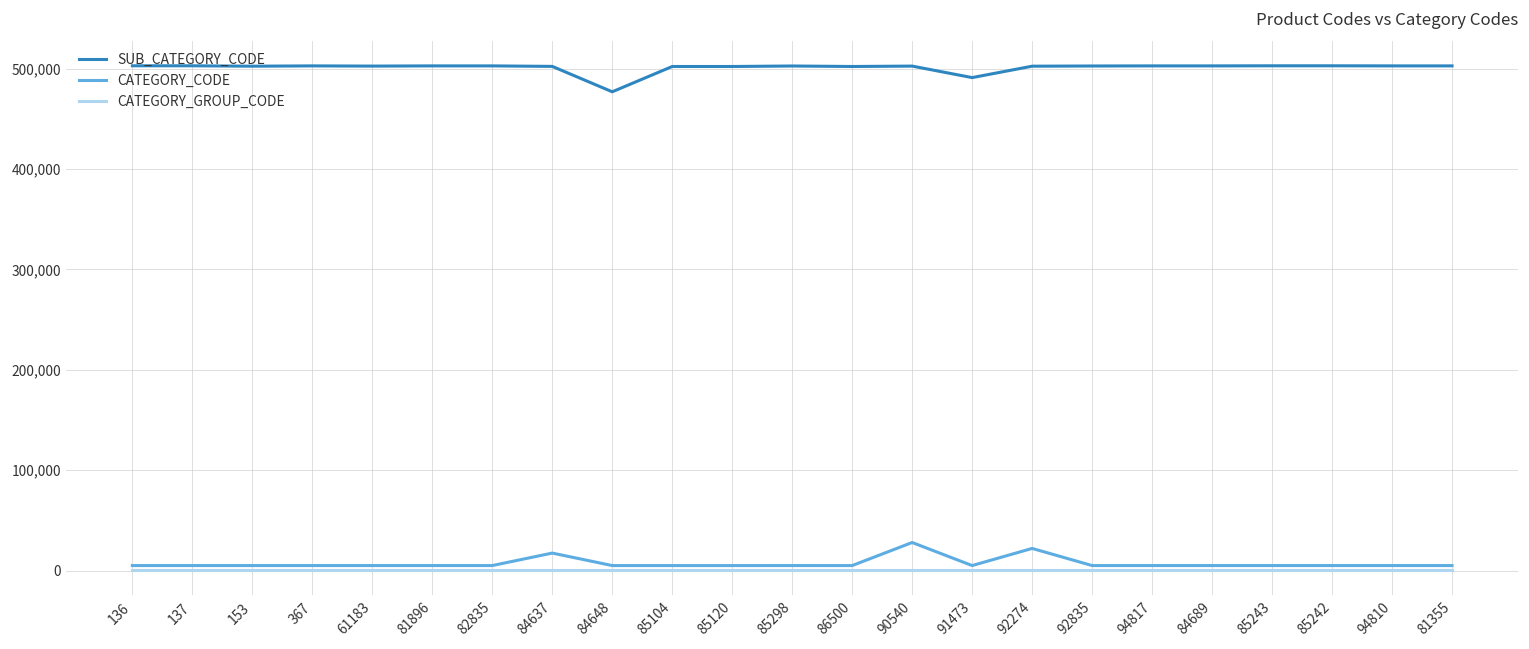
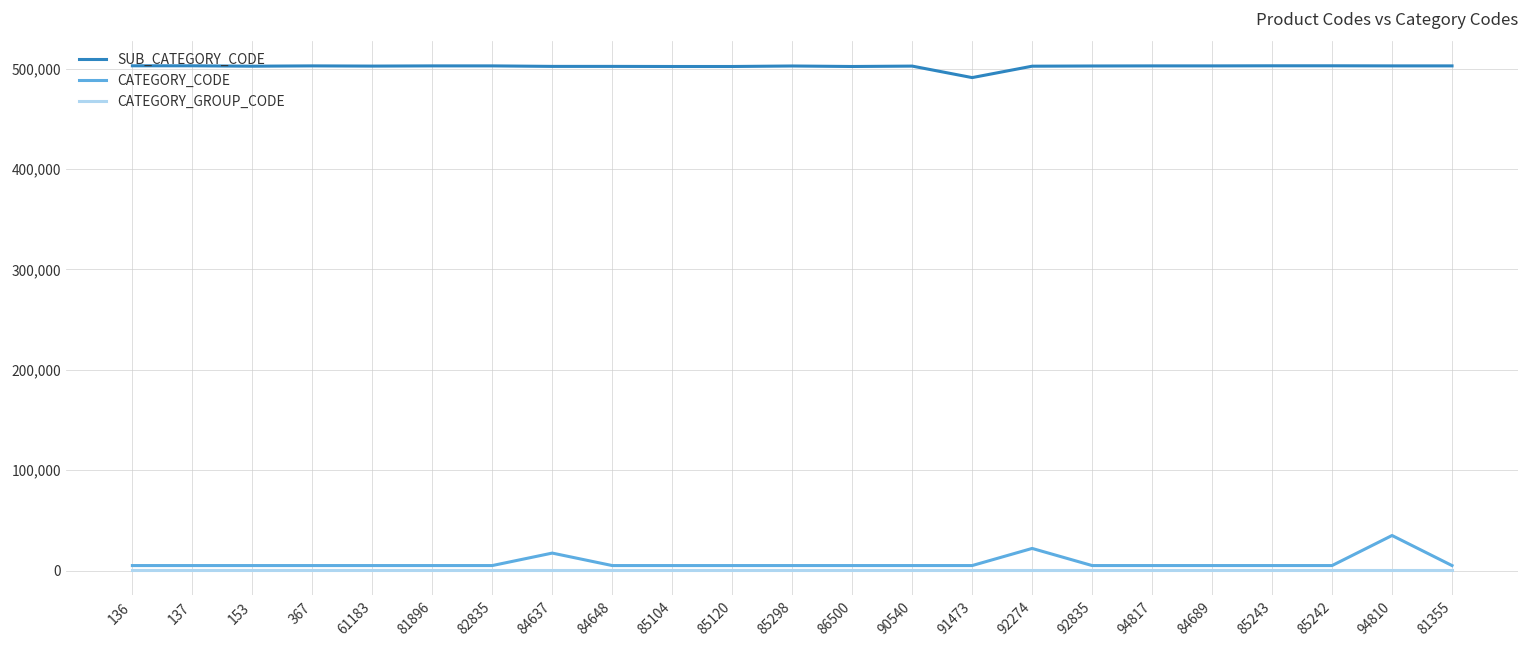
  {
    "SUB_CATEGORY_CODE": {
      "136": "500,000",
      "137": "500,000",
      "153": "500,000",
      "367": "500,000",
      "61183": "500,000",
      "81896": "500,000",
      "82835": "500,000",
      "84637": "500,000",
-     "84648": "480,000",
+     "84648": "500,000",
      "85104": "500,000",
      "85120": "500,000",
      "85298": "500,000",
      "86500": "500,000",
      "90540": "500,000",
      "91473": "490,000",
      "92274": "500,000",
      "92835": "500,000",
      "94817": "500,000",
      "84689": "500,000",
      "85243": "500,000",
      "85242": "500,000",
      "94810": "500,000",
      "81355": "500,000"
    },
    "CATEGORY_CODE": {
      "136": "10,000",
      "137": "10,000",
      "153": "10,000",
      "367": "10,000",
      "61183": "10,000",
      "81896": "10,000",
      "82835": "10,000",
      "84637": "20,000",
      "84648": "10,000",
      "85104": "10,000",
      "85120": "10,000",
      "85298": "10,000",
      "86500": "10,000",
-     "90540": "30,000",
+     "90540": "10,000",
      "91473": "10,000",
      "92274": "20,000",
      "92835": "10,000",
      "94817": "10,000",
      "84689": "10,000",
      "85243": "10,000",
      "85242": "10,000",
-     "94810": "10,000",
+     "94810": "30,000",
      "81355": "10,000"
    },
    "CATEGORY_GROUP_CODE": {
      "136": "0",
      "137": "0",
      "153": "0",
      "367": "0",
      "61183": "0",
      "81896": "0",
      "82835": "0",
      "84637": "0",
      "84648": "0",
      "85104": "0",
      "85120": "0",
      "85298": "0",
      "86500": "0",
      "90540": "0",
      "91473": "0",
      "92274": "0",
      "92835": "0",
      "94817": "0",
      "84689": "0",
      "85243": "0",
      "85242": "0",
      "94810": "0",
      "81355": "0"
    }
  }
